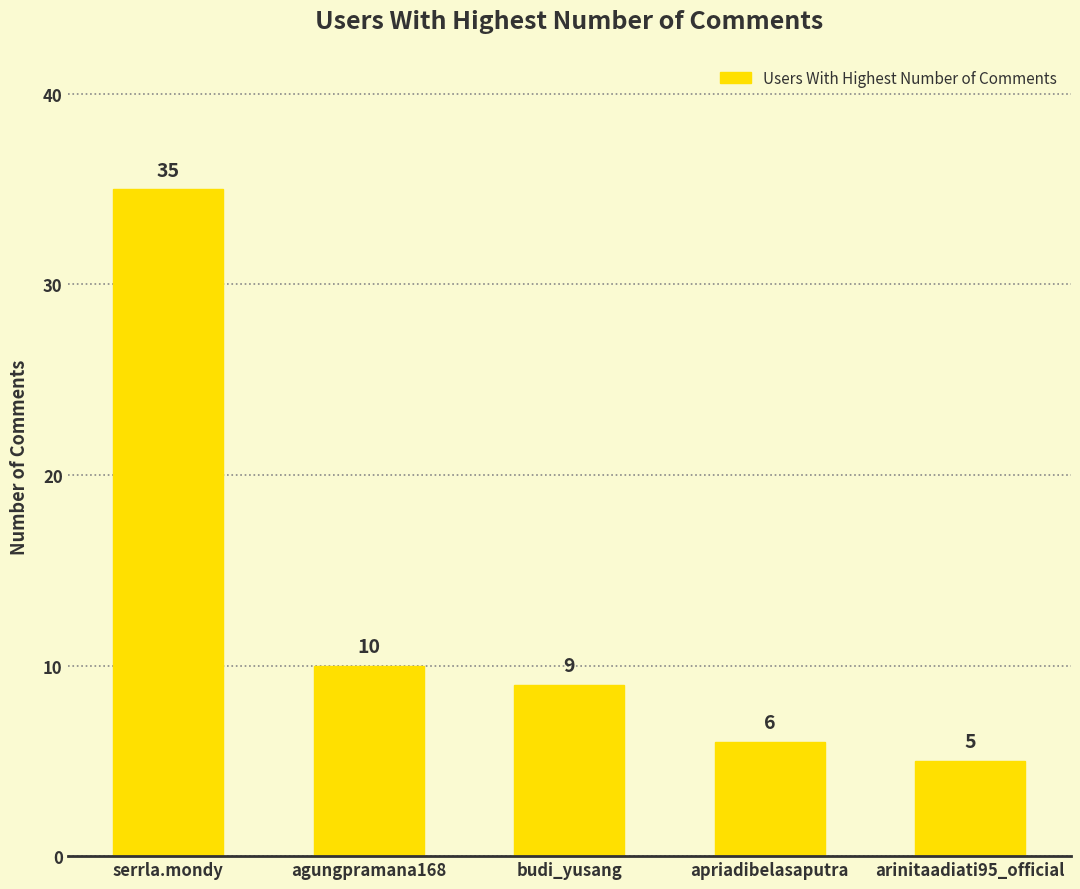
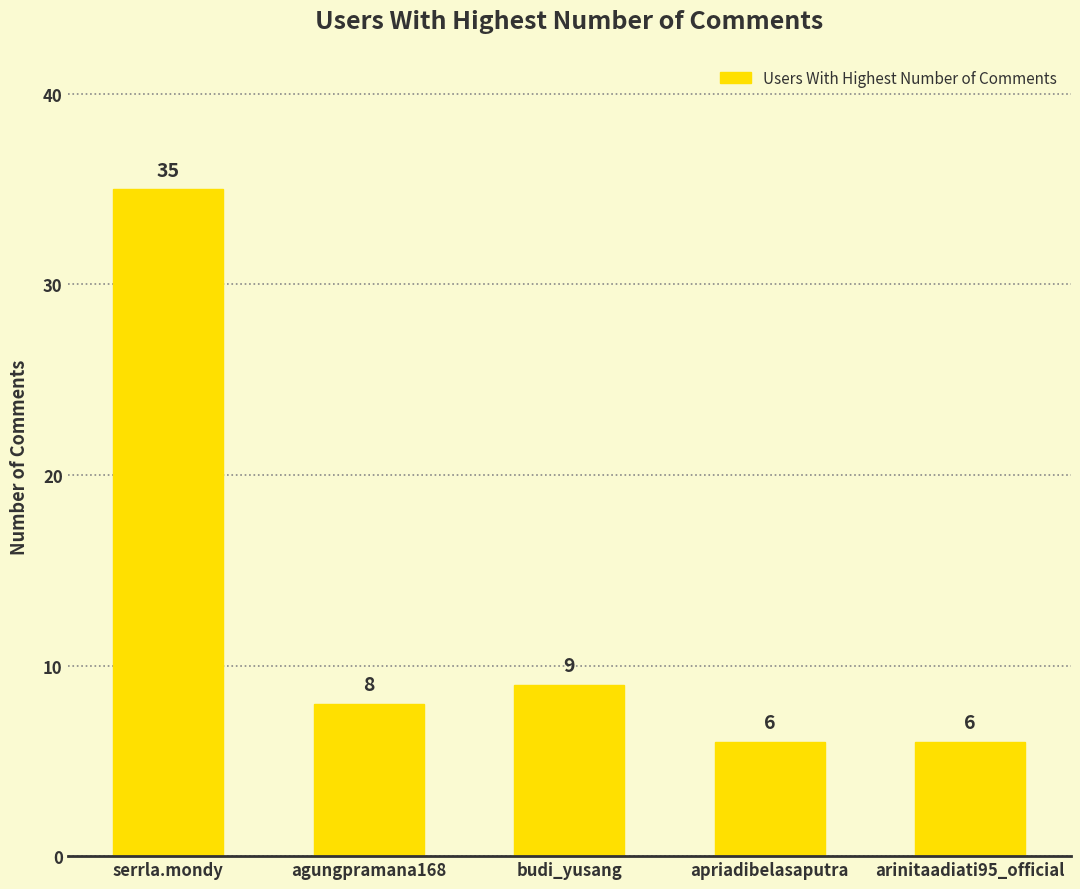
  {
    "serrla.mondy": 35,
-   "agungpramana168": 10,
+   "agungpramana168": 8,
    "budi_yusang": 9,
    "apriadibelasaputra": 6,
-   "arinitaadiati95_official": 5
+   "arinitaadiati95_official": 6
  }
